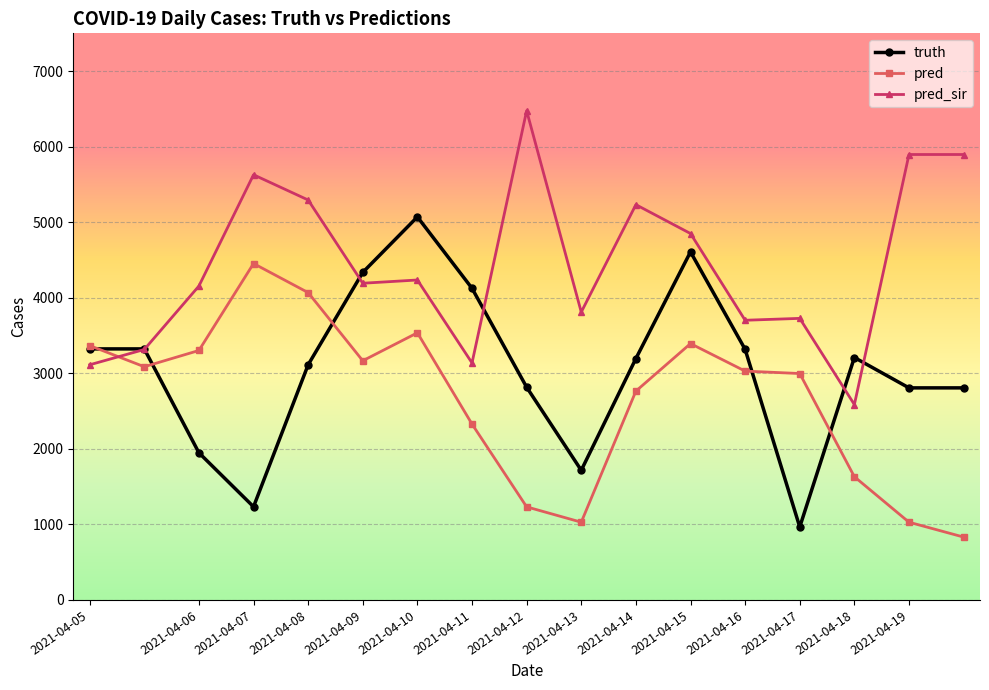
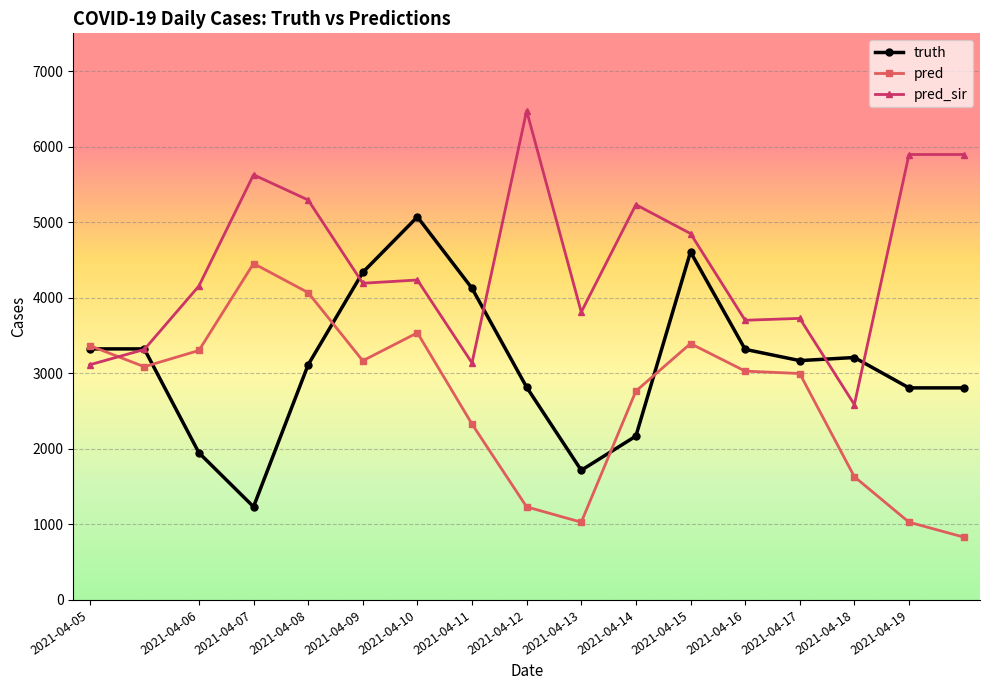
  {
    "truth": {
      "2021-04-06": 1900,
      "2021-04-07": 1200,
      "2021-04-08": 3100,
      "2021-04-09": 4300,
      "2021-04-10": 5100,
      "2021-04-11": 4100,
      "2021-04-12": 2800,
      "2021-04-13": 1700,
-     "2021-04-14": 3200,
+     "2021-04-14": 2200,
      "2021-04-15": 4600,
      "2021-04-16": 3300,
-     "2021-04-17": 1000,
+     "2021-04-17": 3200,
      "2021-04-18": 3200
    }
  }
